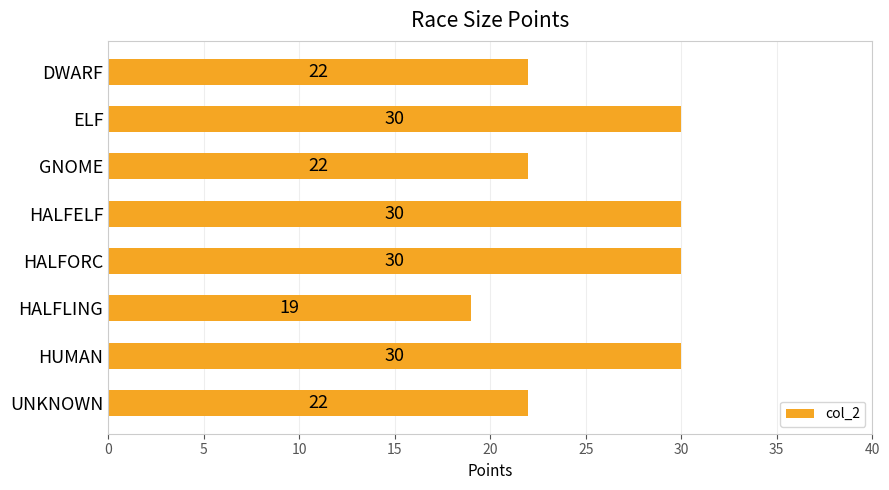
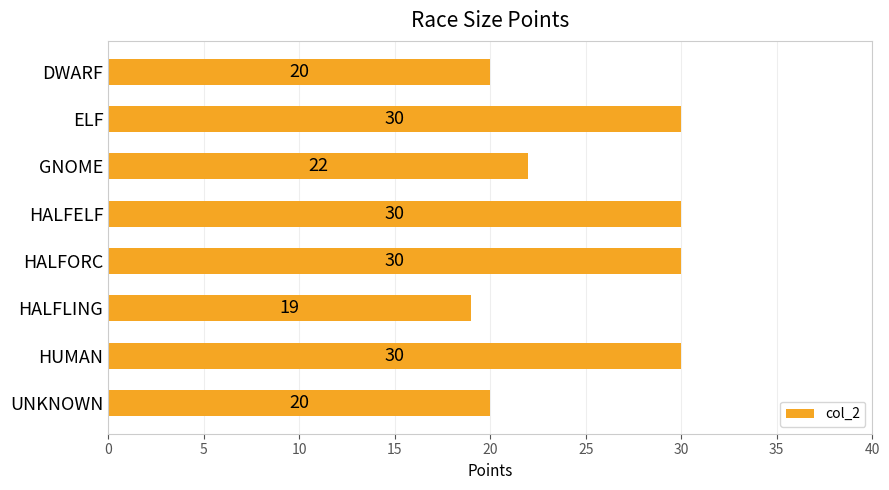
  {
-   "DWARF": 22,
+   "DWARF": 20,
    "ELF": 30,
    "GNOME": 22,
    "HALFELF": 30,
    "HALFORC": 30,
    "HALFLING": 19,
    "HUMAN": 30,
-   "UNKNOWN": 22
+   "UNKNOWN": 20
  }
